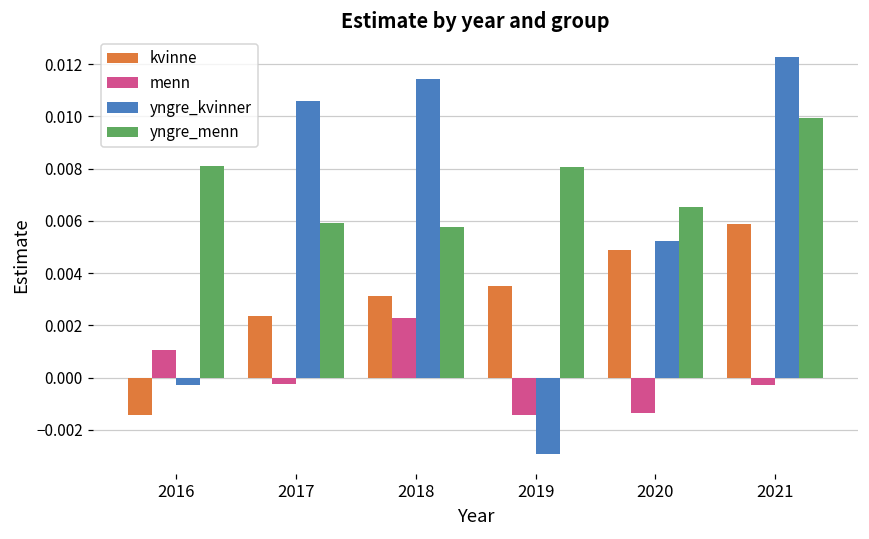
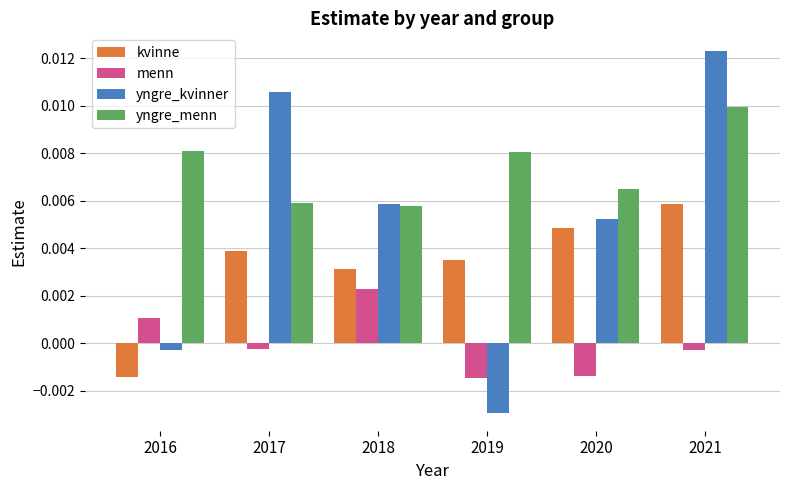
  {
    "kvinne": {
      "2016": -0.0014,
-     "2017": 0.0024,
+     "2017": 0.0039,
      "2018": 0.0031,
      "2019": 0.0035,
      "2020": 0.0049,
      "2021": 0.0059
    },
    "menn": {
      "2016": 0.0011,
      "2017": -0.0002,
      "2018": 0.0023,
      "2019": -0.0014,
      "2020": -0.0014,
      "2021": -0.0003
    },
    "yngre_kvinner": {
      "2016": -0.0003,
      "2017": 0.0106,
-     "2018": 0.0114,
+     "2018": 0.0059,
      "2019": -0.0029,
      "2020": 0.0052,
      "2021": 0.0123
    },
    "yngre_menn": {
      "2016": 0.0081,
      "2017": 0.0059,
      "2018": 0.0058,
      "2019": 0.0081,
      "2020": 0.0065,
      "2021": 0.0099
    }
  }
